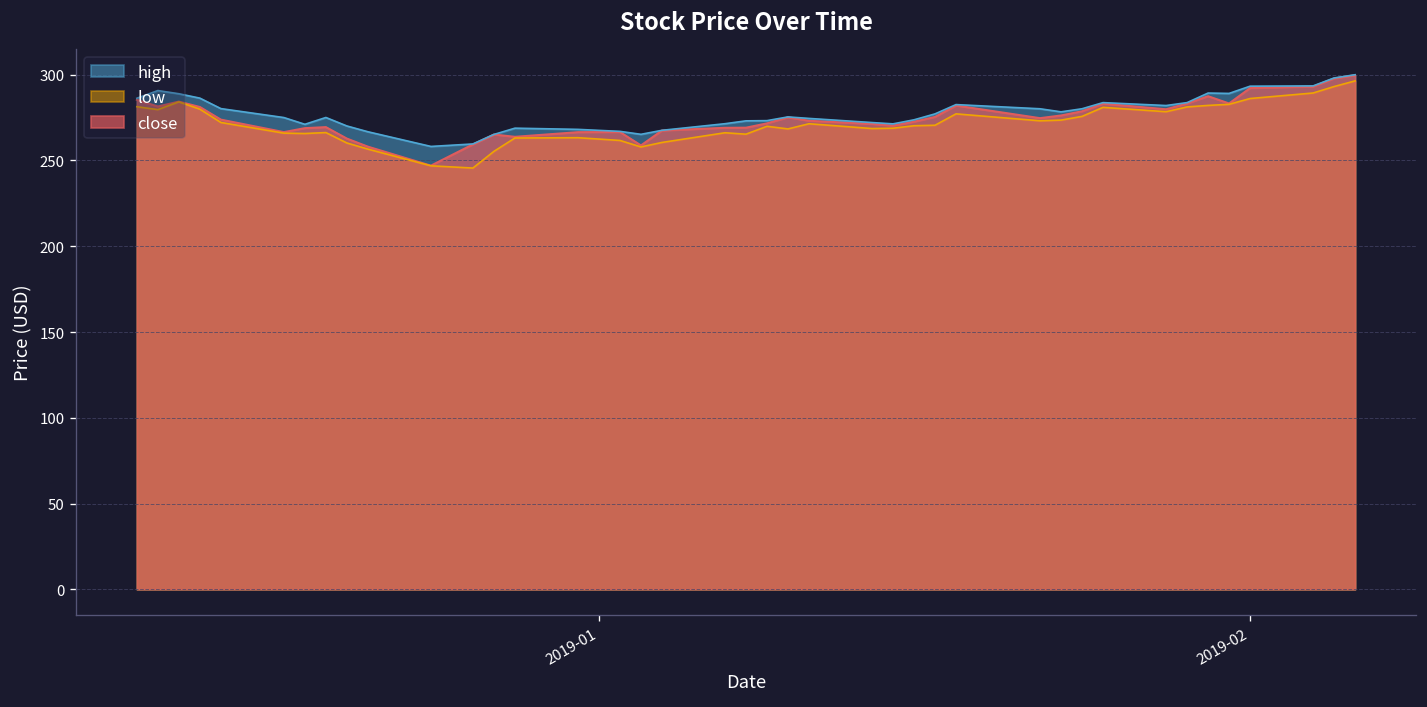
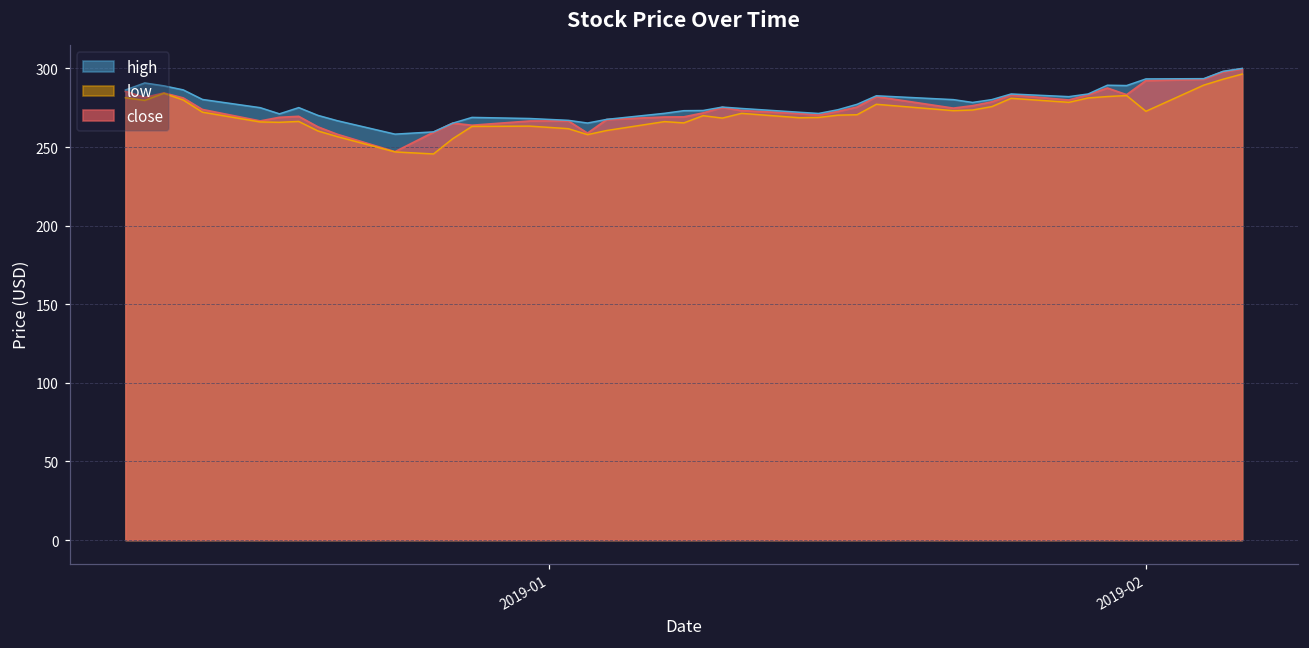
  {
    "low": {
-     "2019-02": 286
+     "2019-02": 273
    }
  }
